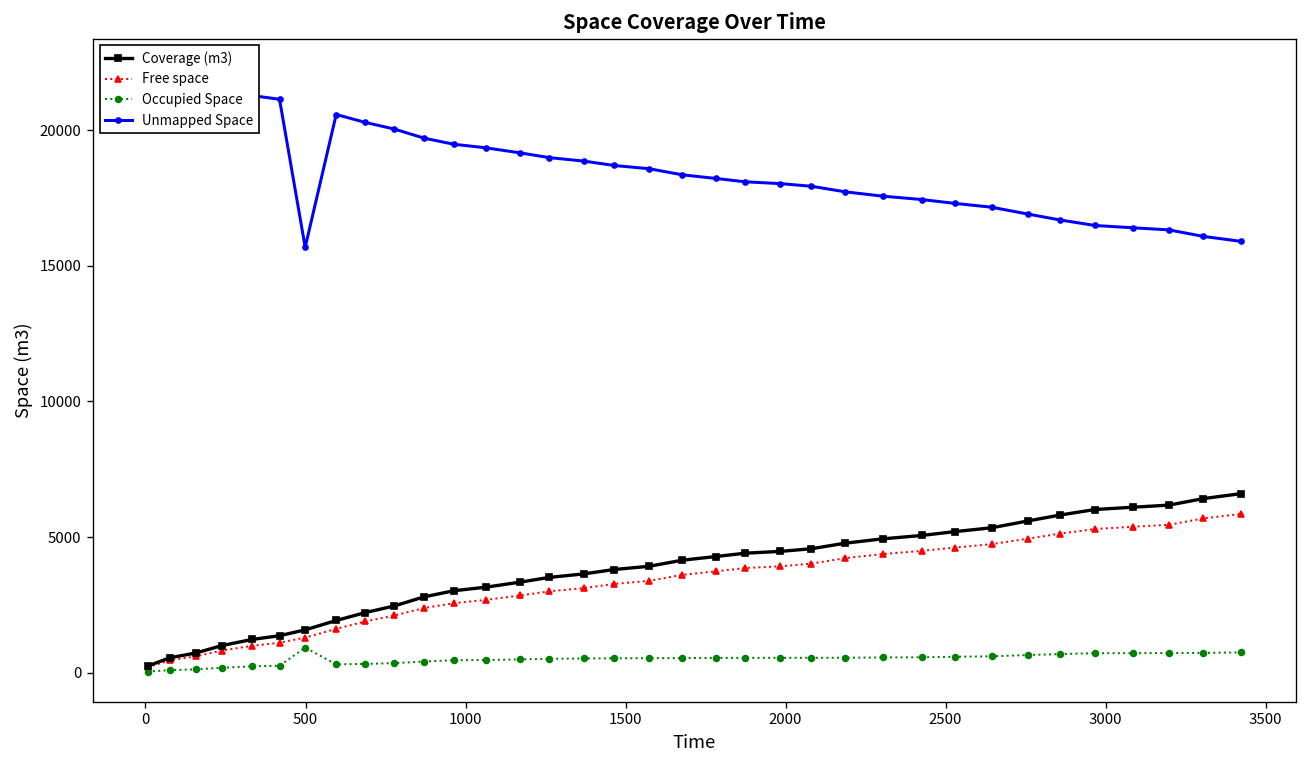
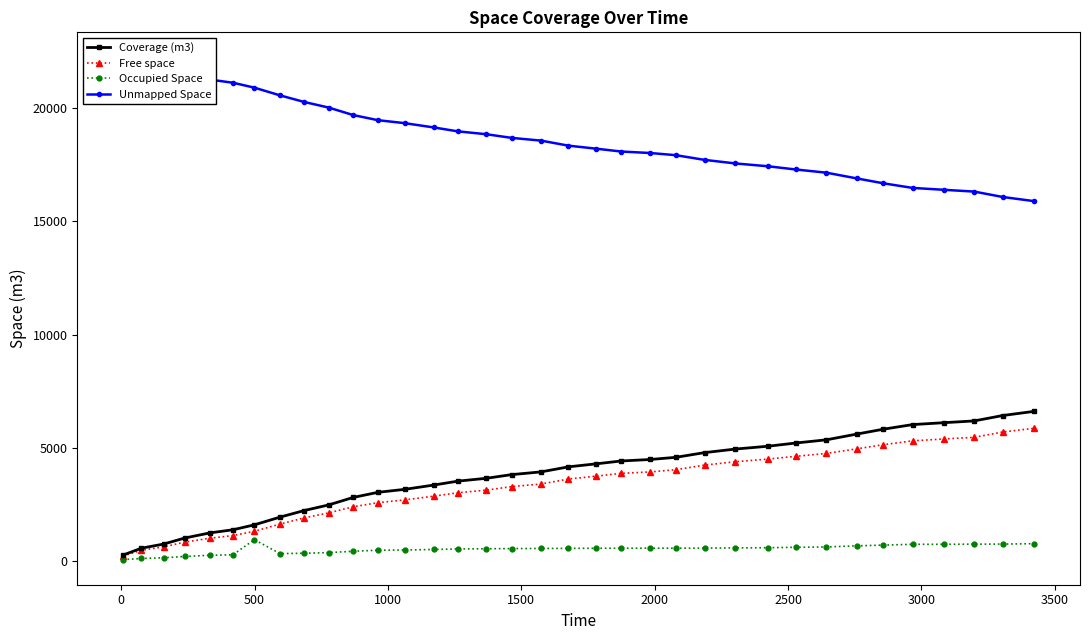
  {
    "Coverage (m3)": {
      "500": 1600
    },
    "Free space": {
      "500": 1300
    },
    "Occupied Space": {
      "500": 900
    },
    "Unmapped Space": {
-     "500": 15700
+     "500": 20900
    }
  }
